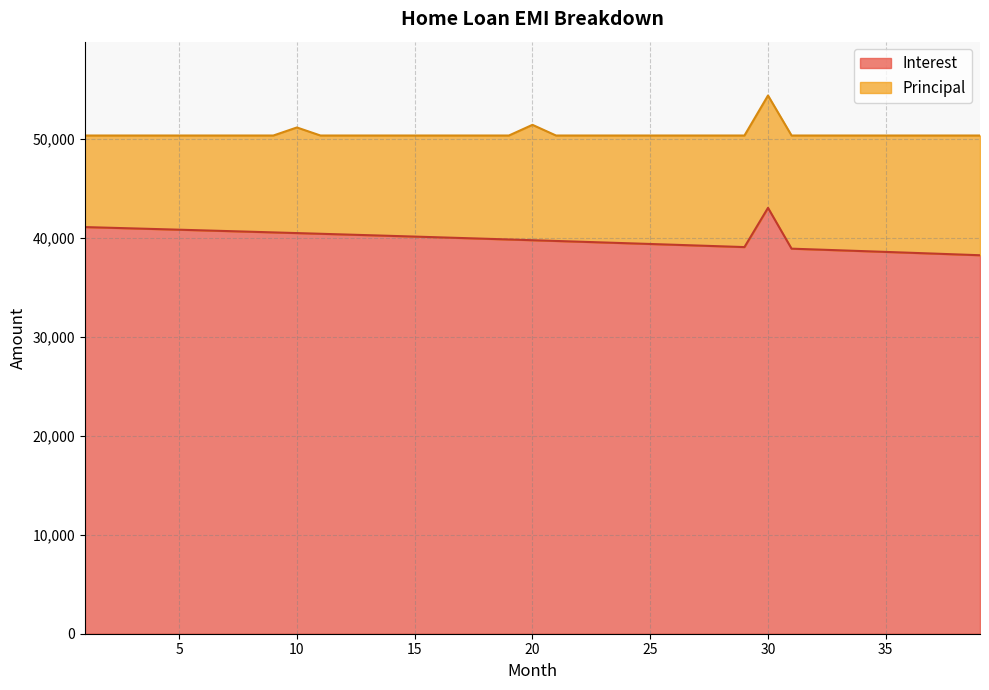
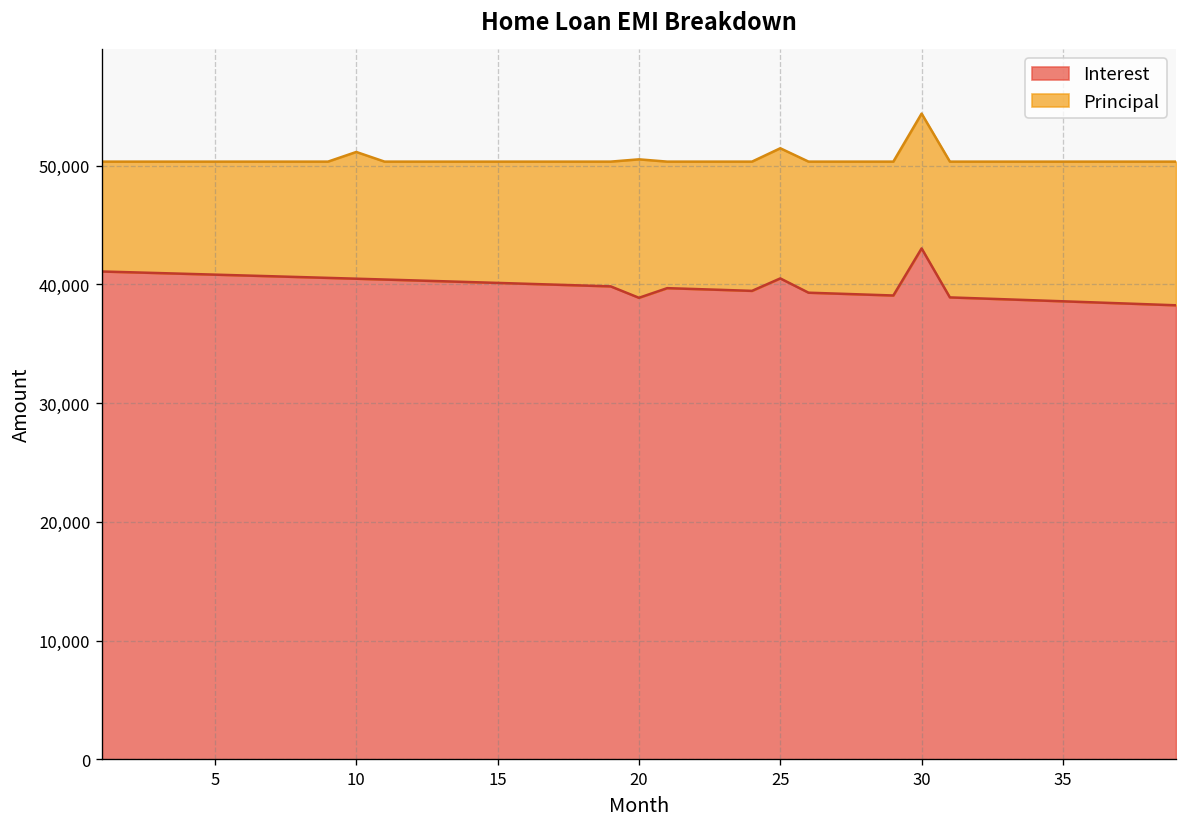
  {
    "Interest": {
      "5": "41,000",
      "10": "40,000",
      "15": "40,000",
-     "20": "40,000",
-     "25": "39,000",
+     "20": "39,000",
+     "25": "41,000",
      "30": "43,000",
      "35": "39,000"
    },
    "Principal": {
      "5": "10,000",
      "10": "11,000",
      "15": "10,000",
      "20": "12,000",
      "25": "11,000",
      "30": "11,000",
      "35": "12,000"
    }
  }
